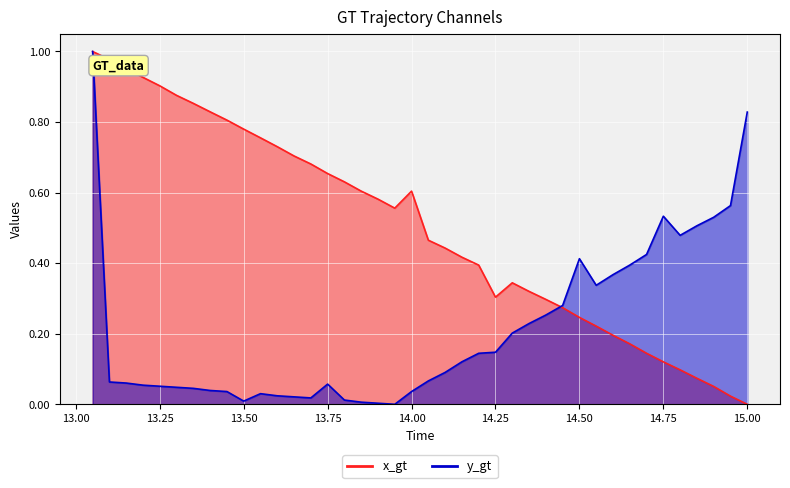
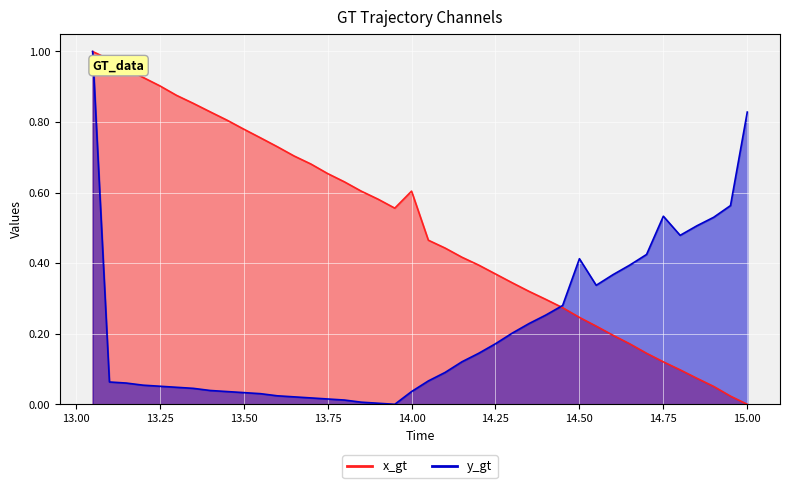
  {
    "x_gt": {
      "13.25": 0.90,
      "13.50": 0.78,
      "13.75": 0.65,
      "14.00": 0.60,
-     "14.25": 0.30,
+     "14.25": 0.37,
      "14.50": 0.25,
      "14.75": 0.12,
      "15.00": 0.00
    },
    "y_gt": {
      "13.25": 0.05,
-     "13.50": 0.01,
-     "13.75": 0.06,
+     "13.50": 0.03,
+     "13.75": 0.02,
      "14.00": 0.04,
-     "14.25": 0.15,
+     "14.25": 0.17,
      "14.50": 0.41,
      "14.75": 0.53,
      "15.00": 0.83
    }
  }
